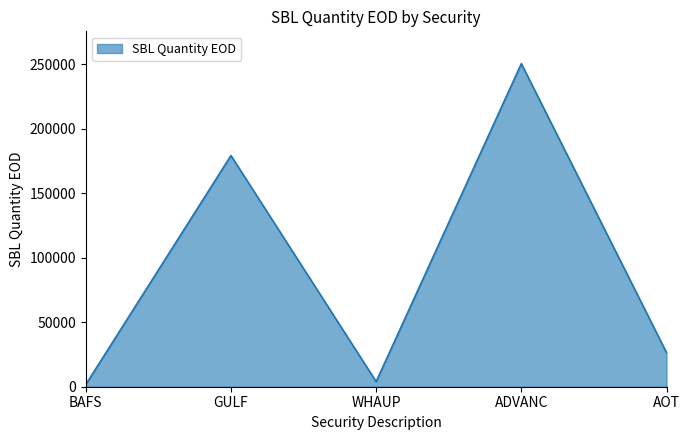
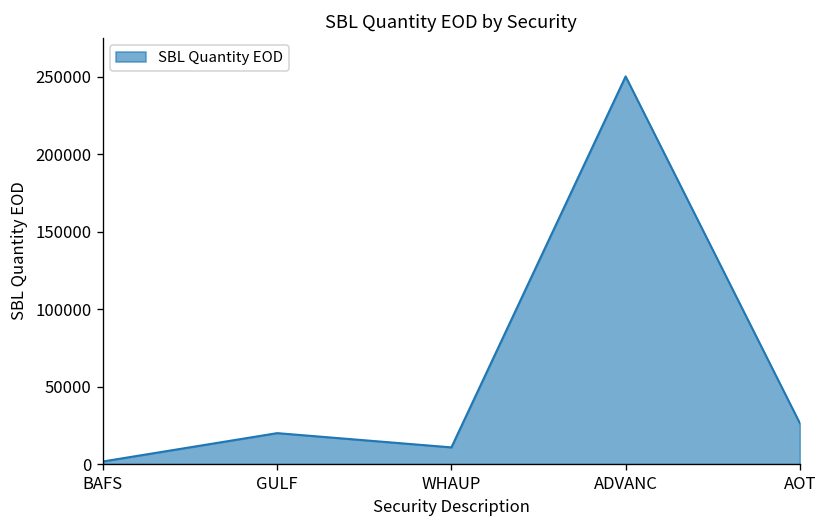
  {
    "BAFS": 2000,
-   "GULF": 179000,
-   "WHAUP": 4000,
+   "GULF": 20000,
+   "WHAUP": 11000,
    "ADVANC": 250000,
    "AOT": 26000
  }
